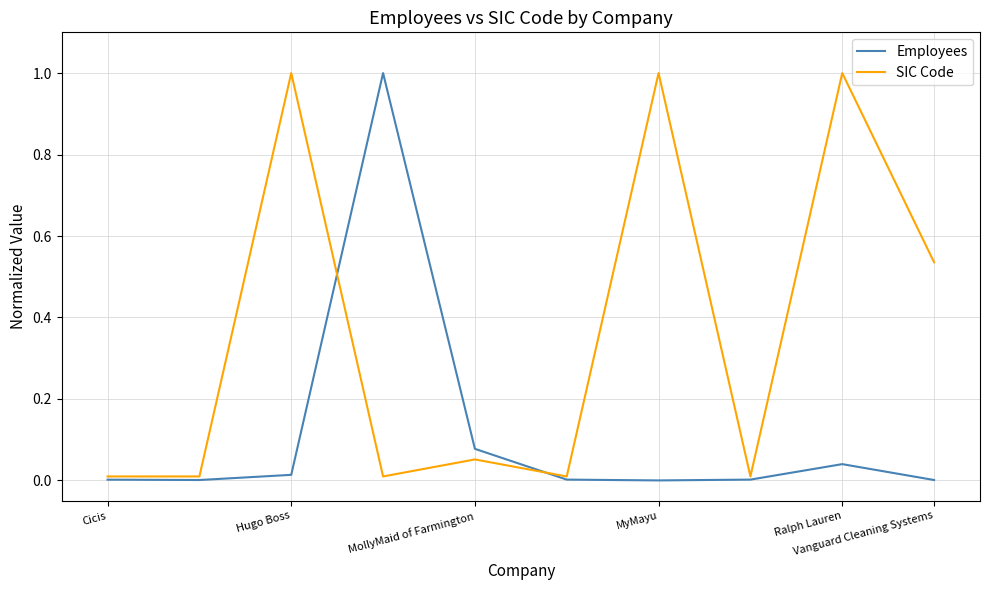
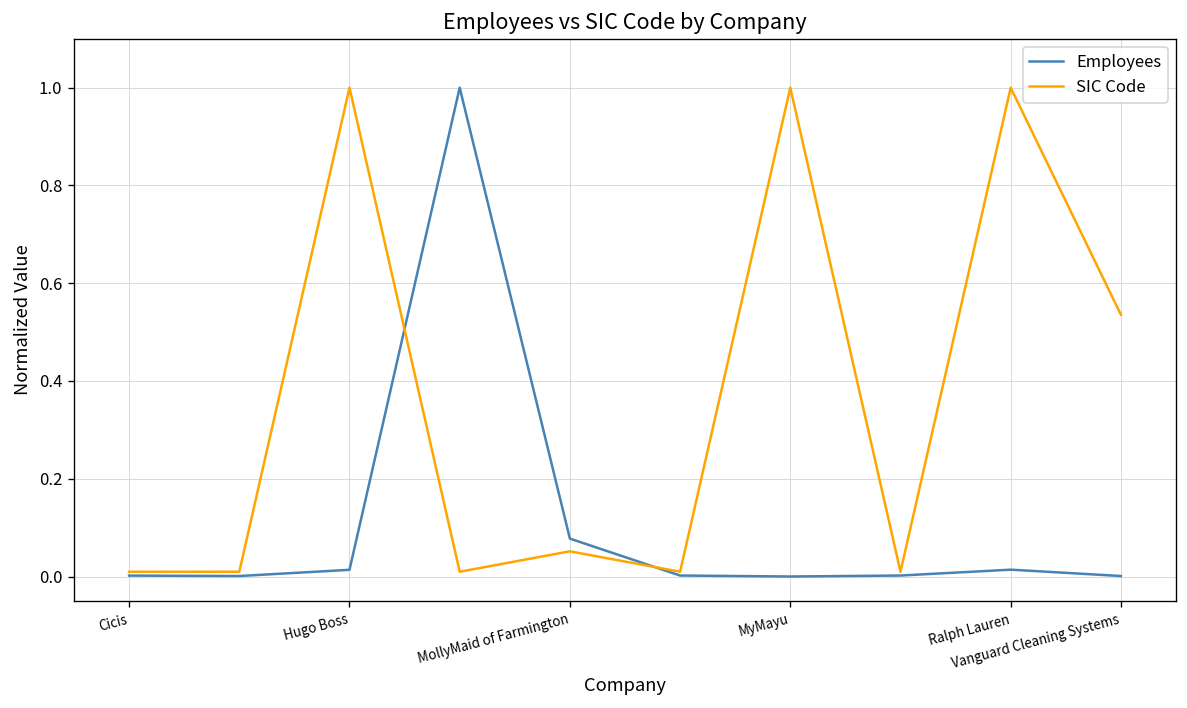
  {
    "Employees": {
      "Cicis": 0.00,
      "Hugo Boss": 0.01,
      "MollyMaid of Farmington": 0.08,
      "MyMayu": 0.00,
-     "Ralph Lauren": 0.04,
+     "Ralph Lauren": 0.01,
      "Vanguard Cleaning Systems": 0.00
    },
    "SIC Code": {
      "Cicis": 0.01,
      "Hugo Boss": 1.00,
      "MollyMaid of Farmington": 0.05,
      "MyMayu": 1.00,
      "Ralph Lauren": 1.00,
      "Vanguard Cleaning Systems": 0.54
    }
  }
